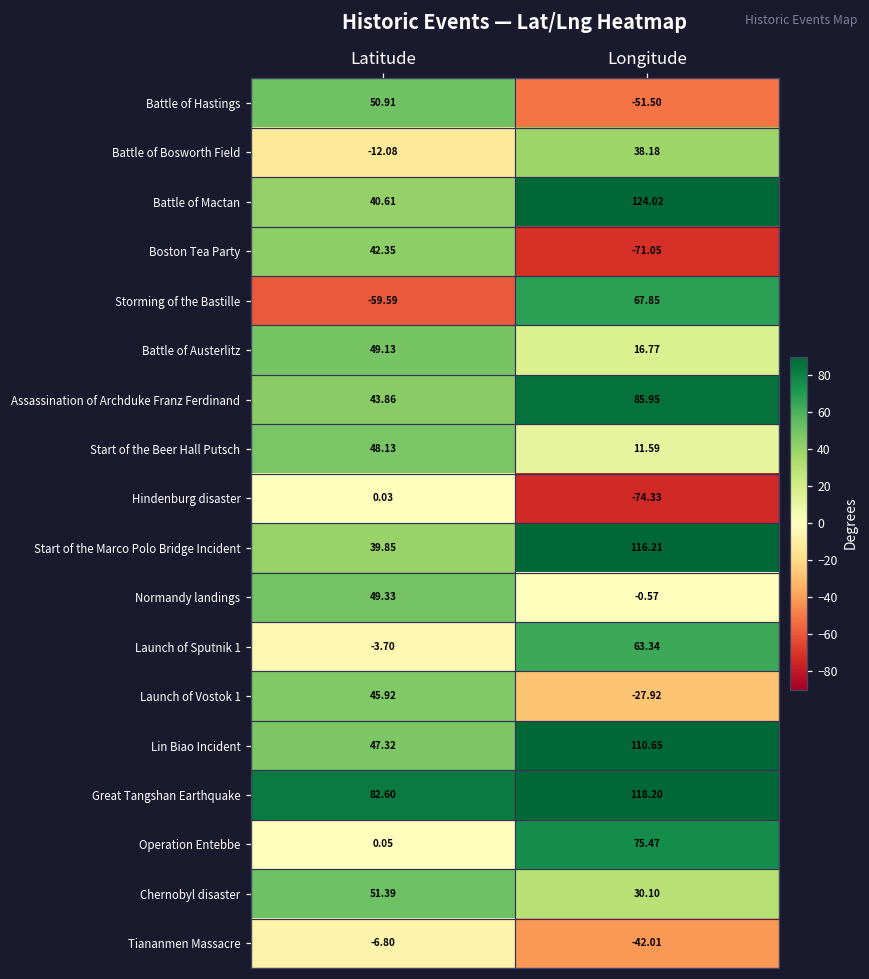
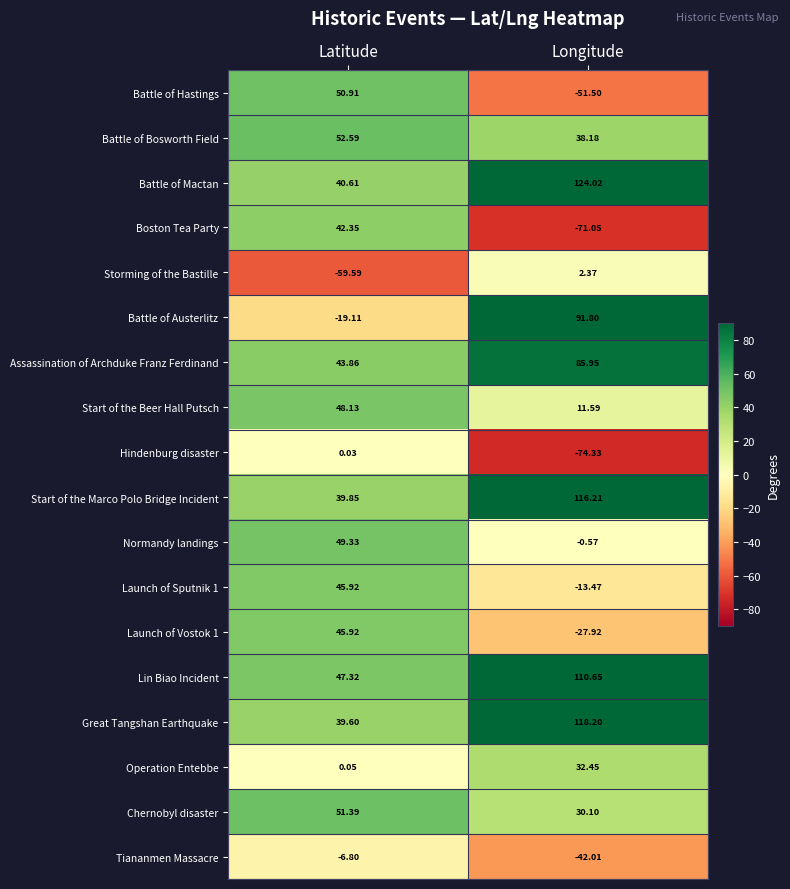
  {
    "Battle of Hastings": {
      "Latitude": 50.91,
      "Longitude": -51.50
    },
    "Battle of Bosworth Field": {
-     "Latitude": -12.08,
+     "Latitude": 52.59,
      "Longitude": 38.18
    },
    "Battle of Mactan": {
      "Latitude": 40.61,
      "Longitude": 124.02
    },
    "Boston Tea Party": {
      "Latitude": 42.35,
      "Longitude": -71.05
    },
    "Storming of the Bastille": {
      "Latitude": -59.59,
-     "Longitude": 67.85
+     "Longitude": 2.37
    },
    "Battle of Austerlitz": {
-     "Latitude": 49.13,
-     "Longitude": 16.77
+     "Latitude": -19.11,
+     "Longitude": 91.80
    },
    "Assassination of Archduke Franz Ferdinand": {
      "Latitude": 43.86,
      "Longitude": 85.95
    },
    "Start of the Beer Hall Putsch": {
      "Latitude": 48.13,
      "Longitude": 11.59
    },
    "Hindenburg disaster": {
      "Latitude": 0.03,
      "Longitude": -74.33
    },
    "Start of the Marco Polo Bridge Incident": {
      "Latitude": 39.85,
      "Longitude": 116.21
    },
    "Normandy landings": {
      "Latitude": 49.33,
      "Longitude": -0.57
    },
    "Launch of Sputnik 1": {
-     "Latitude": -3.70,
-     "Longitude": 63.34
+     "Latitude": 45.92,
+     "Longitude": -13.47
    },
    "Launch of Vostok 1": {
      "Latitude": 45.92,
      "Longitude": -27.92
    },
    "Lin Biao Incident": {
      "Latitude": 47.32,
      "Longitude": 110.65
    },
    "Great Tangshan Earthquake": {
-     "Latitude": 82.60,
+     "Latitude": 39.60,
      "Longitude": 118.20
    },
    "Operation Entebbe": {
      "Latitude": 0.05,
-     "Longitude": 75.47
+     "Longitude": 32.45
    },
    "Chernobyl disaster": {
      "Latitude": 51.39,
      "Longitude": 30.10
    },
    "Tiananmen Massacre": {
      "Latitude": -6.80,
      "Longitude": -42.01
    }
  }
